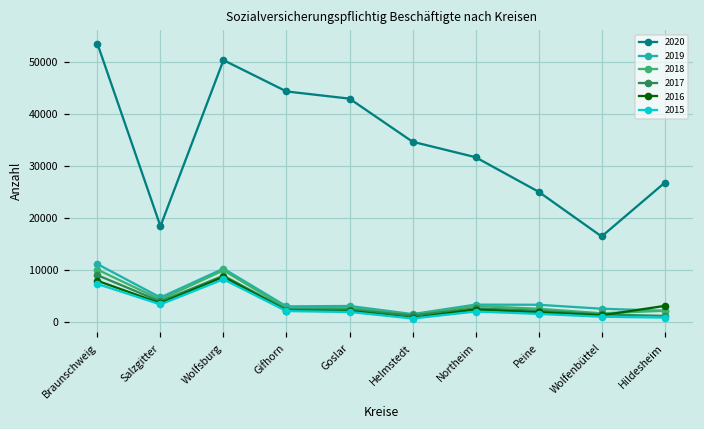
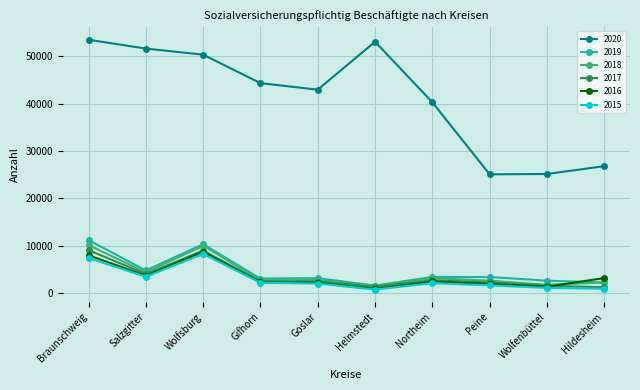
  {
    "2020": {
      "Braunschweig": 53000,
-     "Salzgitter": 18000,
+     "Salzgitter": 52000,
      "Wolfsburg": 50000,
      "Gifhorn": 44000,
      "Goslar": 43000,
-     "Helmstedt": 35000,
-     "Northeim": 32000,
+     "Helmstedt": 53000,
+     "Northeim": 40000,
      "Peine": 25000,
-     "Wolfenbüttel": 16000,
+     "Wolfenbüttel": 25000,
      "Hildesheim": 27000
    },
    "2016": {
      "Braunschweig": 8000,
      "Hildesheim": 3000
    }
  }
